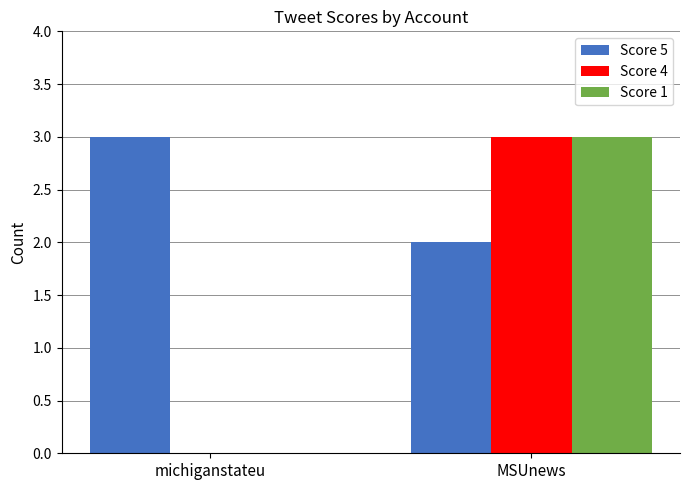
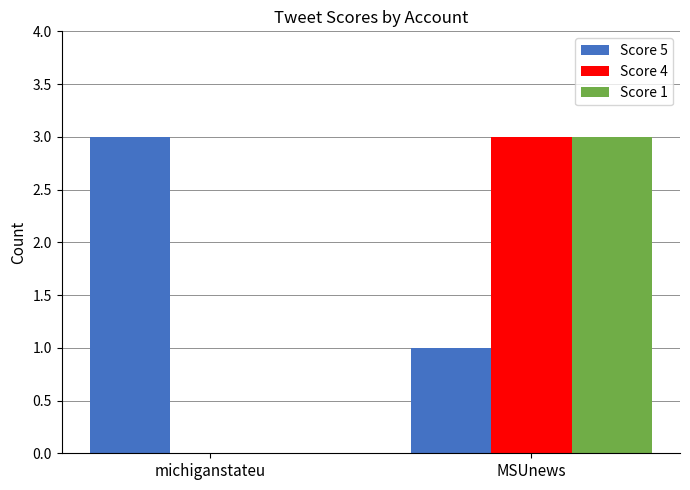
  {
    "Score 5": {
      "michiganstateu": 3,
-     "MSUnews": 2
+     "MSUnews": 1
    },
    "Score 4": {
      "michiganstateu": 0,
      "MSUnews": 3
    },
    "Score 1": {
      "michiganstateu": 0,
      "MSUnews": 3
    }
  }
